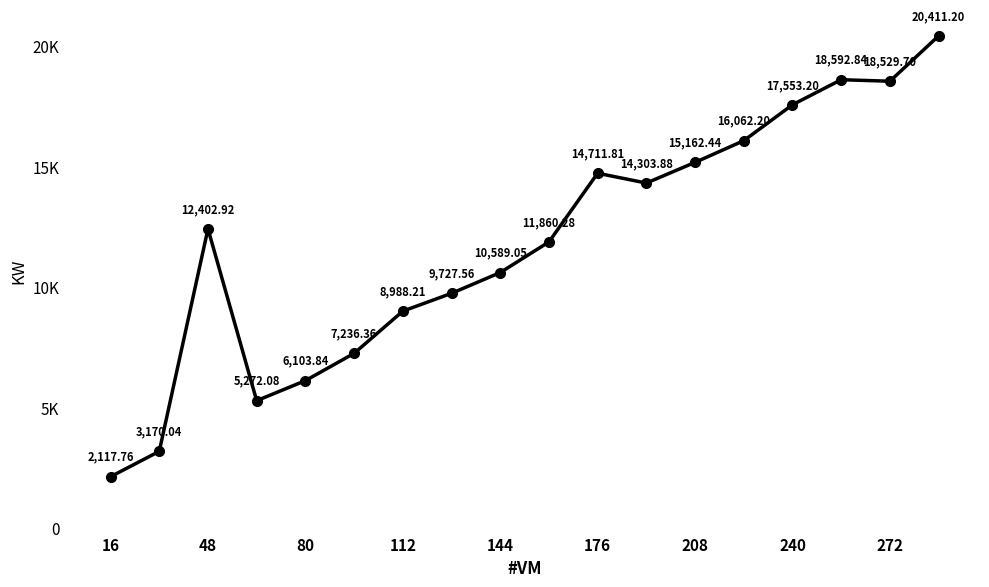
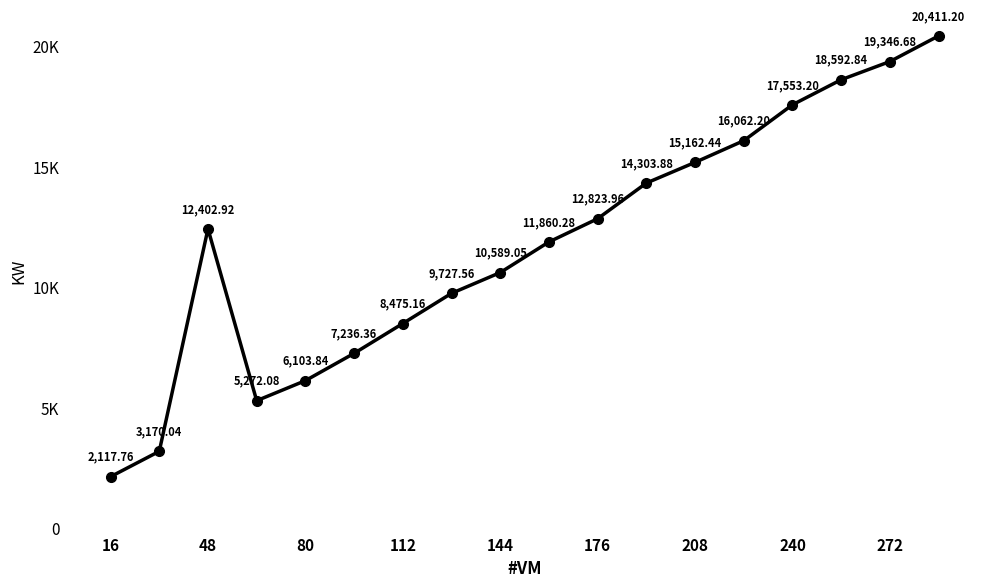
  {
    "16": "2,117.76",
    "48": "12,402.92",
    "80": "6,103.84",
-   "112": "8,988.21",
+   "112": "8,475.16",
    "144": "10,589.05",
-   "176": "14,711.81",
+   "176": "12,823.96",
    "208": "15,162.44",
    "240": "17,553.20",
-   "272": "18,529.70"
+   "272": "19,346.68"
  }
